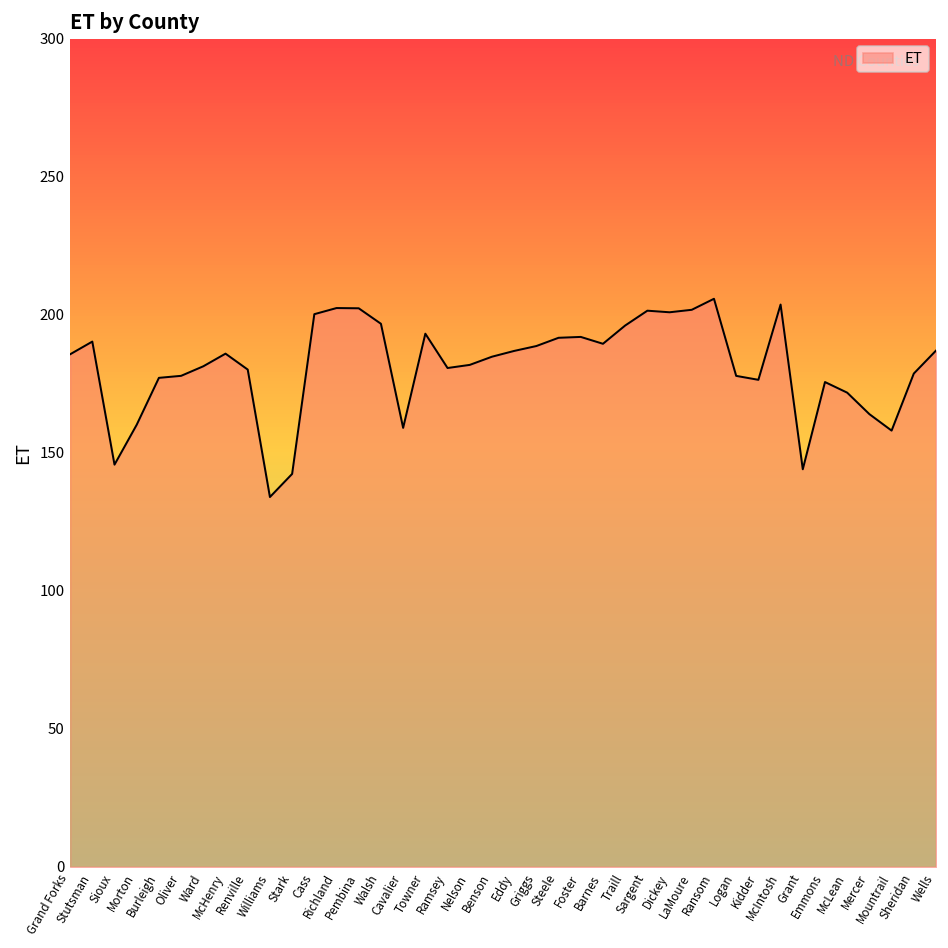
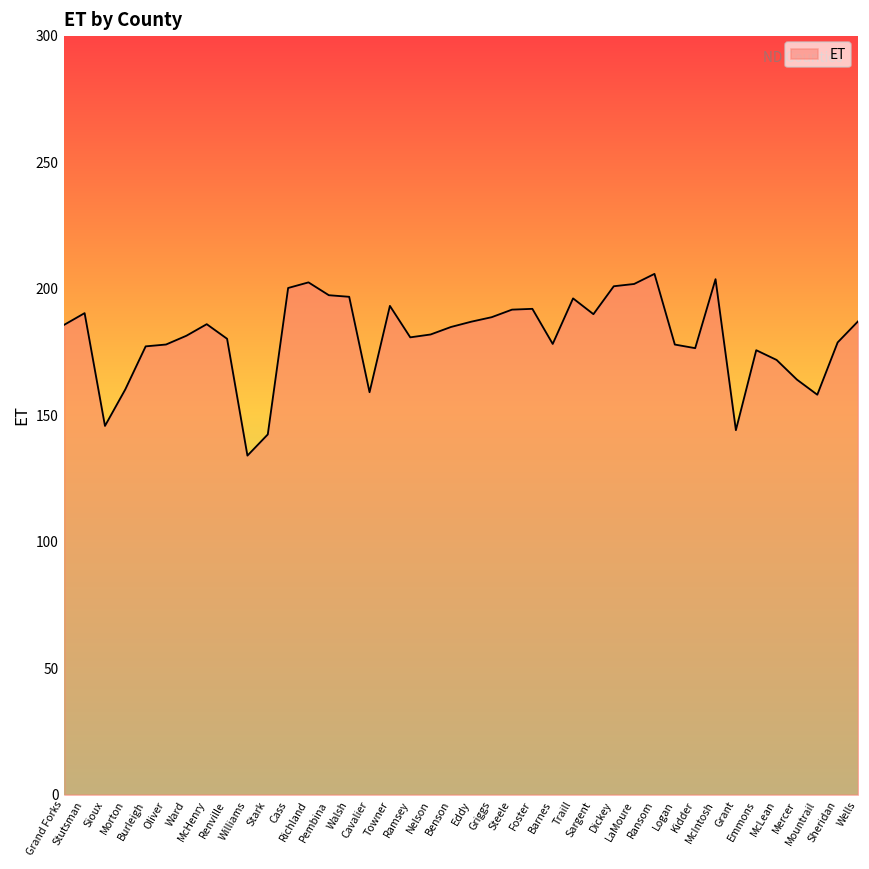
  {
    "Grand Forks": 186,
    "Stutsman": 190,
    "Sioux": 146,
    "Morton": 160,
    "Burleigh": 177,
    "Oliver": 178,
    "Ward": 181,
    "McHenry": 186,
    "Renville": 180,
    "Williams": 134,
    "Stark": 142,
    "Cass": 200,
    "Richland": 202,
-   "Pembina": 202,
+   "Pembina": 197,
    "Walsh": 197,
    "Cavalier": 159,
    "Towner": 193,
    "Ramsey": 181,
    "Nelson": 182,
    "Benson": 185,
    "Eddy": 187,
    "Griggs": 189,
    "Steele": 192,
    "Foster": 192,
-   "Barnes": 190,
+   "Barnes": 178,
    "Traill": 196,
-   "Sargent": 201,
+   "Sargent": 190,
    "Dickey": 201,
    "LaMoure": 202,
    "Ransom": 206,
    "Logan": 178,
    "Kidder": 176,
    "McIntosh": 204,
    "Grant": 144,
    "Emmons": 176,
    "McLean": 172,
    "Mercer": 164,
    "Mountrail": 158,
    "Sheridan": 179,
    "Wells": 187
  }
